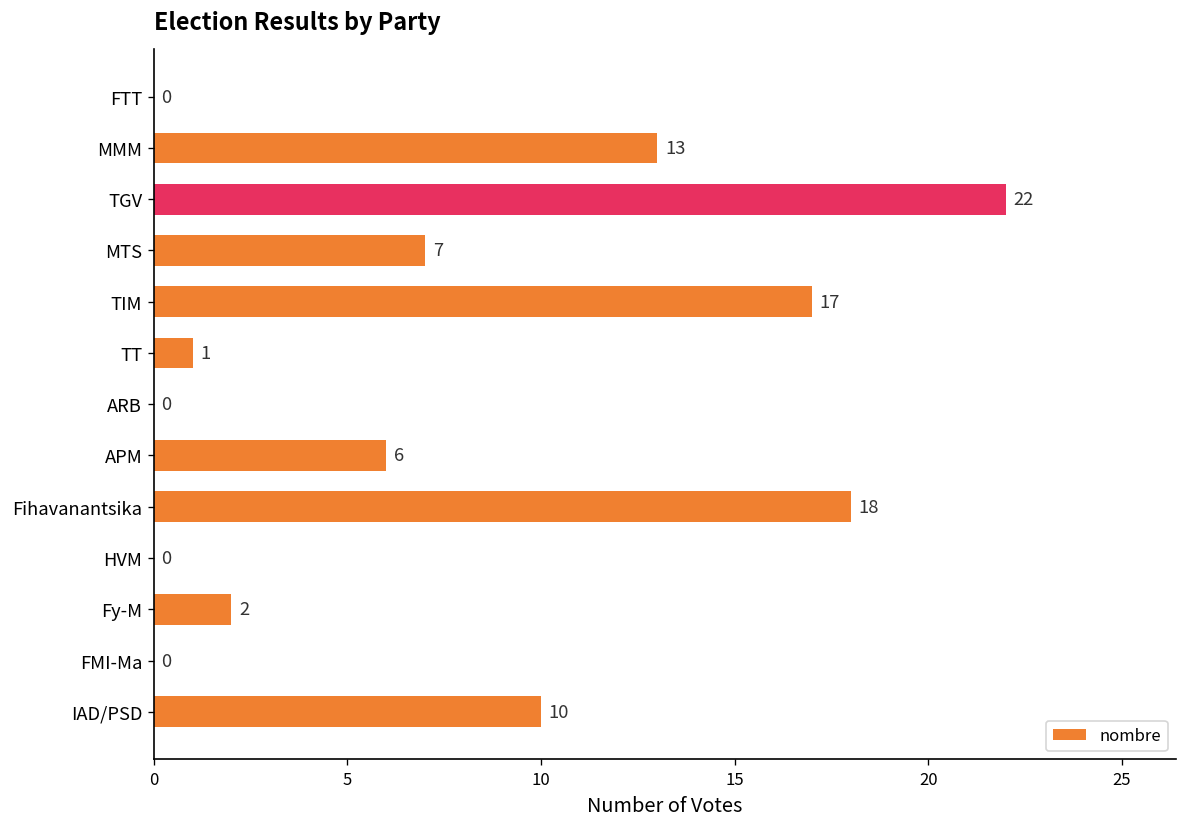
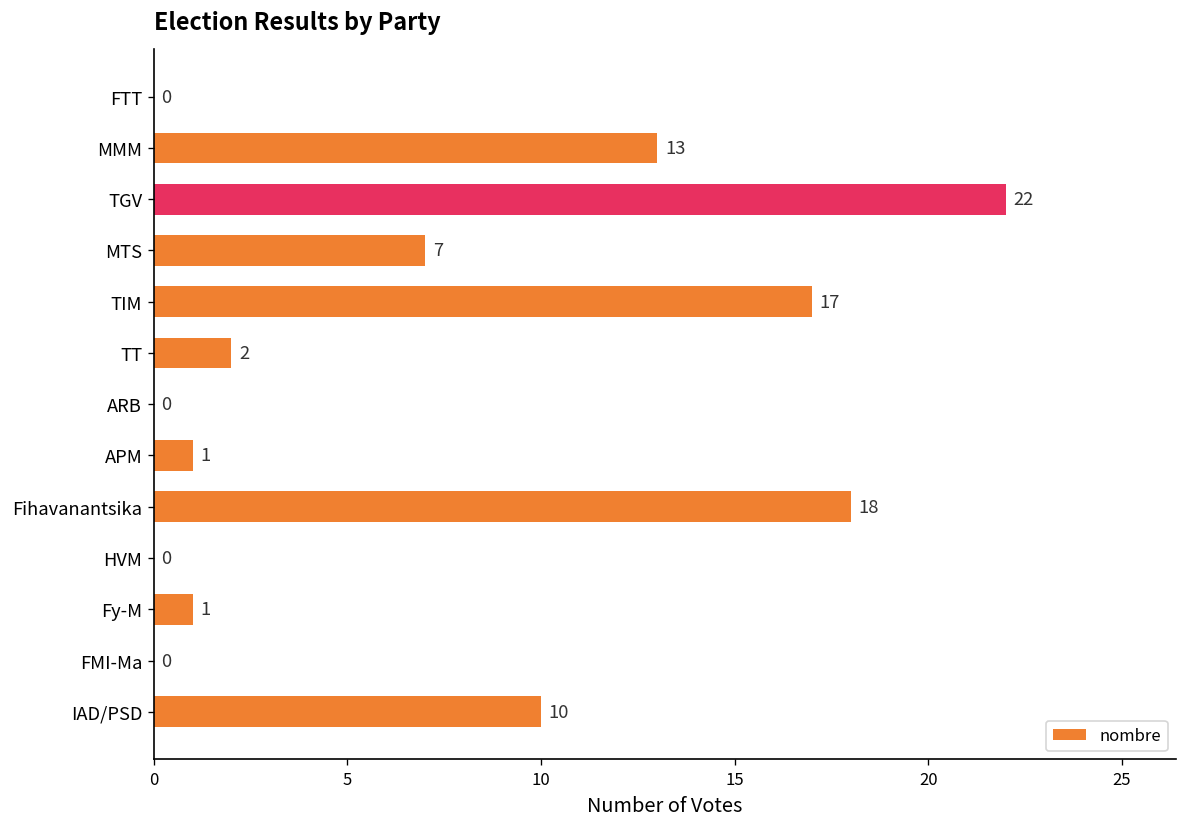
  {
    "FTT": 0,
    "MMM": 13,
    "TGV": 22,
    "MTS": 7,
    "TIM": 17,
-   "TT": 1,
+   "TT": 2,
    "ARB": 0,
-   "APM": 6,
+   "APM": 1,
    "Fihavanantsika": 18,
    "HVM": 0,
-   "Fy-M": 2,
+   "Fy-M": 1,
    "FMI-Ma": 0,
    "IAD/PSD": 10
  }
